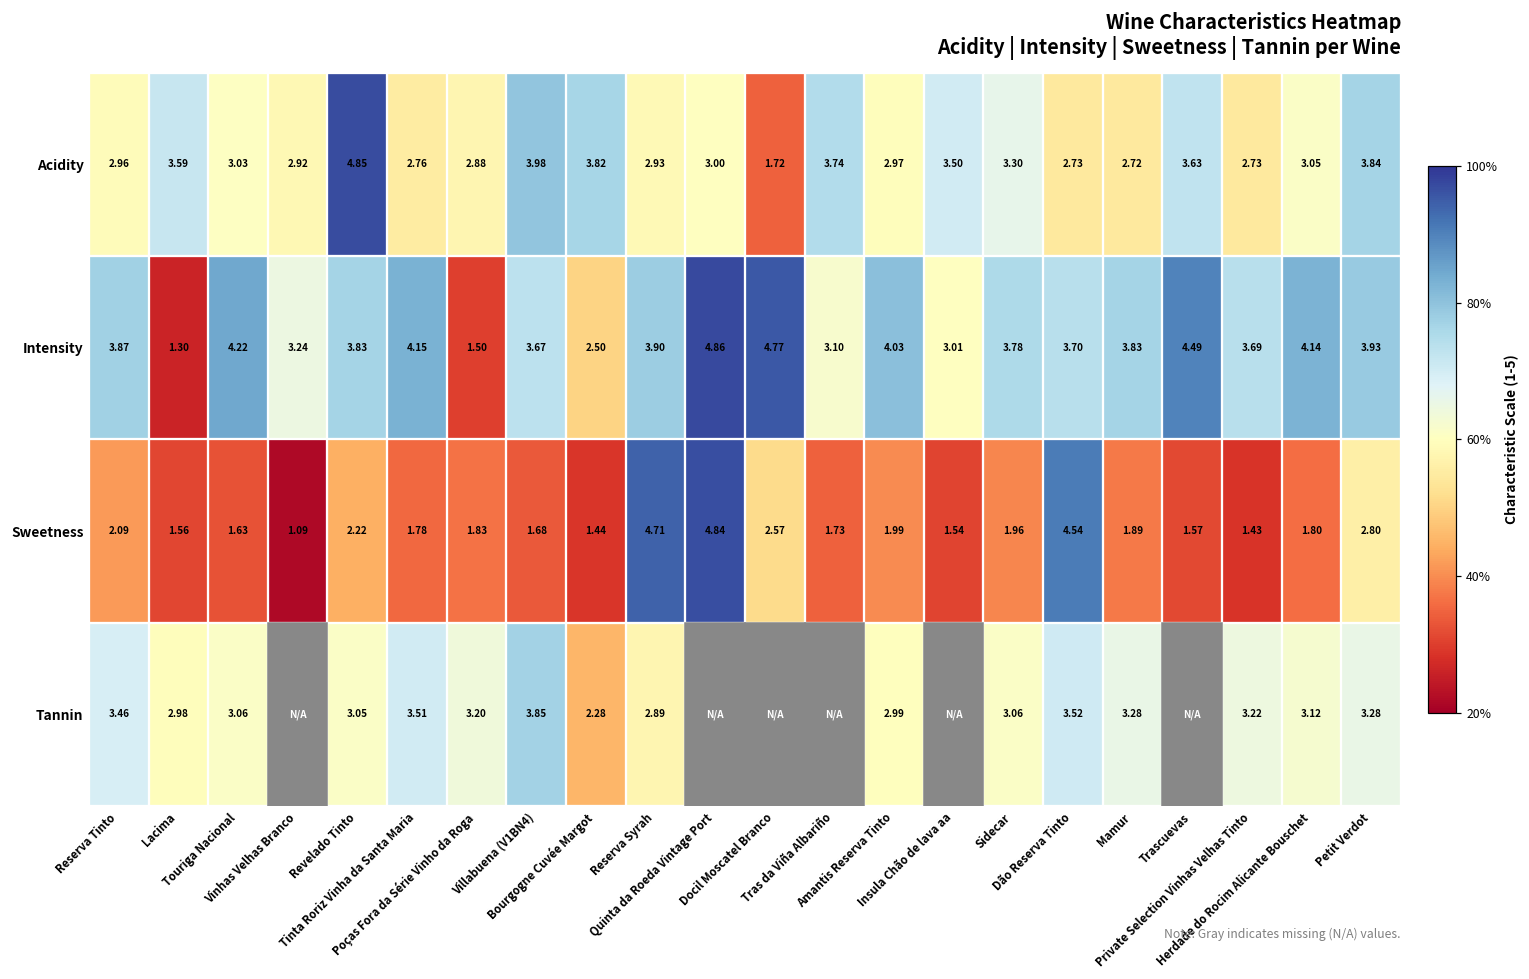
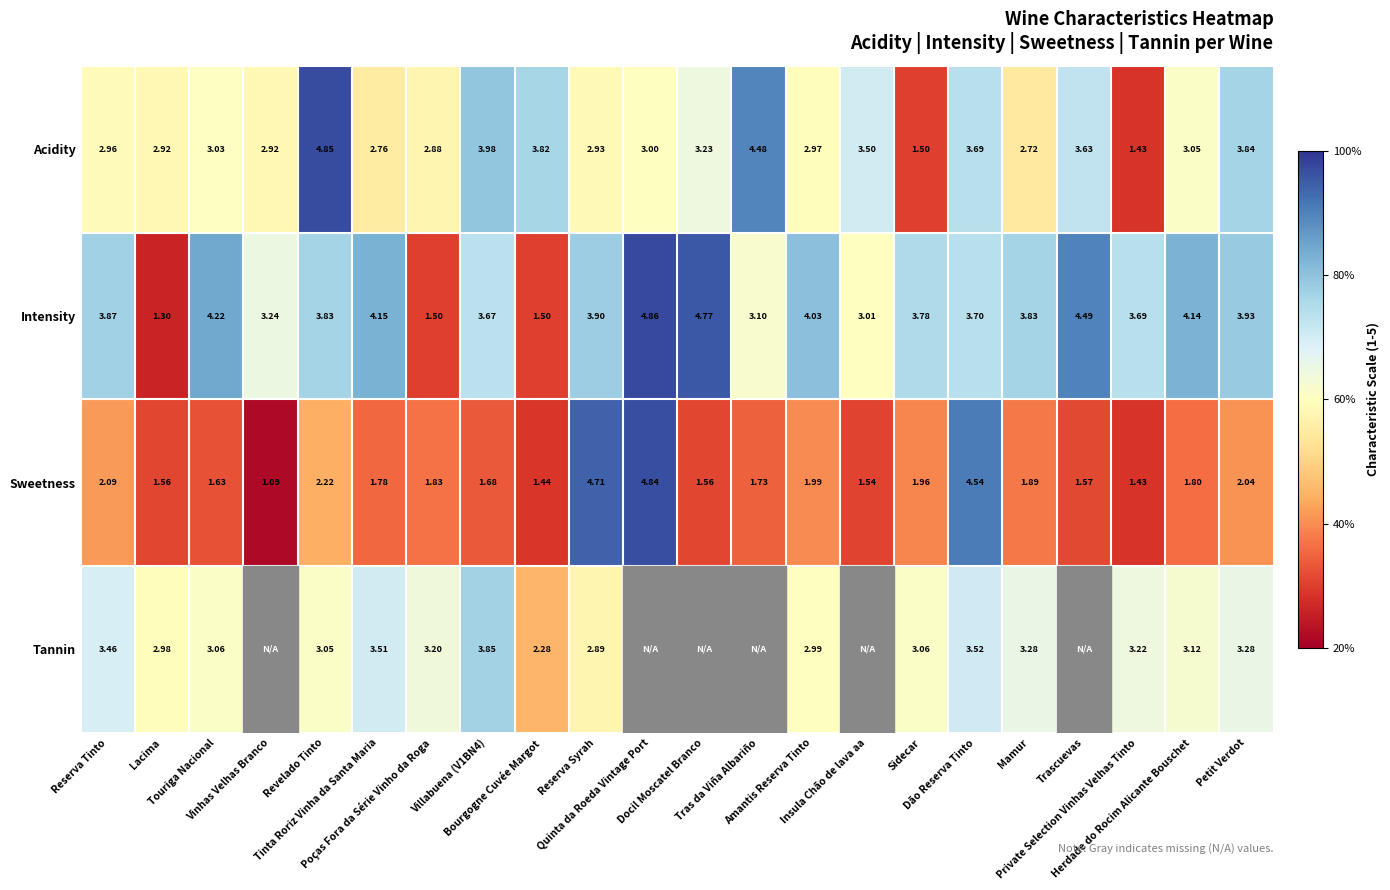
  {
    "Acidity": {
      "Reserva Tinto": 2.96,
-     "Lacima": 3.59,
+     "Lacima": 2.92,
      "Touriga Nacional": 3.03,
      "Vinhas Velhas Branco": 2.92,
      "Revelado Tinto": 4.85,
      "Tinta Roriz Vinha da Santa Maria": 2.76,
      "Poças Fora da Série Vinho da Roga": 2.88,
      "Villabuena (V1BN4)": 3.98,
      "Bourgogne Cuvée Margot": 3.82,
      "Reserva Syrah": 2.93,
      "Quinta da Roeda Vintage Port": 3.00,
-     "Docil Moscatel Branco": 1.72,
-     "Tras da Viña Albariño": 3.74,
+     "Docil Moscatel Branco": 3.23,
+     "Tras da Viña Albariño": 4.48,
      "Amantis Reserva Tinto": 2.97,
      "Insula Chão de lava aa": 3.50,
-     "Sidecar": 3.30,
-     "Dão Reserva Tinto": 2.73,
+     "Sidecar": 1.50,
+     "Dão Reserva Tinto": 3.69,
      "Mamur": 2.72,
      "Trascuevas": 3.63,
-     "Private Selection Vinhas Velhas Tinto": 2.73,
+     "Private Selection Vinhas Velhas Tinto": 1.43,
      "Herdade do Rocim Alicante Bouschet": 3.05,
      "Petit Verdot": 3.84
    },
    "Intensity": {
      "Reserva Tinto": 3.87,
      "Lacima": 1.30,
      "Touriga Nacional": 4.22,
      "Vinhas Velhas Branco": 3.24,
      "Revelado Tinto": 3.83,
      "Tinta Roriz Vinha da Santa Maria": 4.15,
      "Poças Fora da Série Vinho da Roga": 1.50,
      "Villabuena (V1BN4)": 3.67,
-     "Bourgogne Cuvée Margot": 2.50,
+     "Bourgogne Cuvée Margot": 1.50,
      "Reserva Syrah": 3.90,
      "Quinta da Roeda Vintage Port": 4.86,
      "Docil Moscatel Branco": 4.77,
      "Tras da Viña Albariño": 3.10,
      "Amantis Reserva Tinto": 4.03,
      "Insula Chão de lava aa": 3.01,
      "Sidecar": 3.78,
      "Dão Reserva Tinto": 3.70,
      "Mamur": 3.83,
      "Trascuevas": 4.49,
      "Private Selection Vinhas Velhas Tinto": 3.69,
      "Herdade do Rocim Alicante Bouschet": 4.14,
      "Petit Verdot": 3.93
    },
    "Sweetness": {
      "Reserva Tinto": 2.09,
      "Lacima": 1.56,
      "Touriga Nacional": 1.63,
      "Vinhas Velhas Branco": 1.09,
      "Revelado Tinto": 2.22,
      "Tinta Roriz Vinha da Santa Maria": 1.78,
      "Poças Fora da Série Vinho da Roga": 1.83,
      "Villabuena (V1BN4)": 1.68,
      "Bourgogne Cuvée Margot": 1.44,
      "Reserva Syrah": 4.71,
      "Quinta da Roeda Vintage Port": 4.84,
-     "Docil Moscatel Branco": 2.57,
+     "Docil Moscatel Branco": 1.56,
      "Tras da Viña Albariño": 1.73,
      "Amantis Reserva Tinto": 1.99,
      "Insula Chão de lava aa": 1.54,
      "Sidecar": 1.96,
      "Dão Reserva Tinto": 4.54,
      "Mamur": 1.89,
      "Trascuevas": 1.57,
      "Private Selection Vinhas Velhas Tinto": 1.43,
      "Herdade do Rocim Alicante Bouschet": 1.80,
-     "Petit Verdot": 2.80
+     "Petit Verdot": 2.04
    },
    "Tannin": {
      "Reserva Tinto": 3.46,
      "Lacima": 2.98,
      "Touriga Nacional": 3.06,
      "Revelado Tinto": 3.05,
      "Tinta Roriz Vinha da Santa Maria": 3.51,
      "Poças Fora da Série Vinho da Roga": 3.20,
      "Villabuena (V1BN4)": 3.85,
      "Bourgogne Cuvée Margot": 2.28,
      "Reserva Syrah": 2.89,
      "Amantis Reserva Tinto": 2.99,
      "Sidecar": 3.06,
      "Dão Reserva Tinto": 3.52,
      "Mamur": 3.28,
      "Private Selection Vinhas Velhas Tinto": 3.22,
      "Herdade do Rocim Alicante Bouschet": 3.12,
      "Petit Verdot": 3.28
    }
  }
